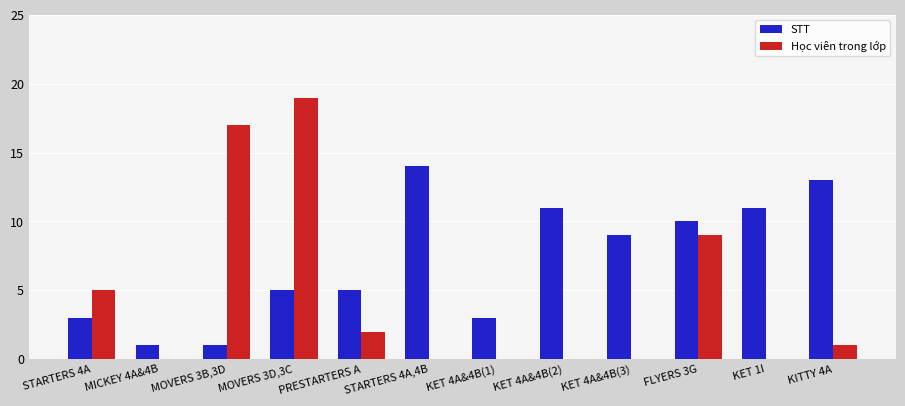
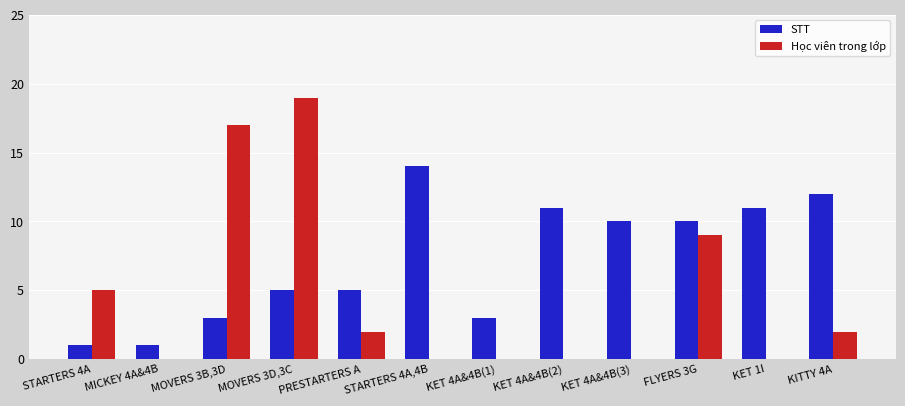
  {
    "STT": {
-     "STARTERS 4A": 3,
+     "STARTERS 4A": 1,
      "MICKEY 4A&4B": 1,
-     "MOVERS 3B,3D": 1,
+     "MOVERS 3B,3D": 3,
      "MOVERS 3D,3C": 5,
      "PRESTARTERS A": 5,
      "STARTERS 4A,4B": 14,
      "KET 4A&4B(1)": 3,
      "KET 4A&4B(2)": 11,
-     "KET 4A&4B(3)": 9,
+     "KET 4A&4B(3)": 10,
      "FLYERS 3G": 10,
      "KET 1I": 11,
-     "KITTY 4A": 13
+     "KITTY 4A": 12
    },
    "Học viên trong lớp": {
      "STARTERS 4A": 5,
      "MICKEY 4A&4B": 0,
      "MOVERS 3B,3D": 17,
      "MOVERS 3D,3C": 19,
      "PRESTARTERS A": 2,
      "STARTERS 4A,4B": 0,
      "KET 4A&4B(1)": 0,
      "KET 4A&4B(2)": 0,
      "KET 4A&4B(3)": 0,
      "FLYERS 3G": 9,
      "KET 1I": 0,
-     "KITTY 4A": 1
+     "KITTY 4A": 2
    }
  }
